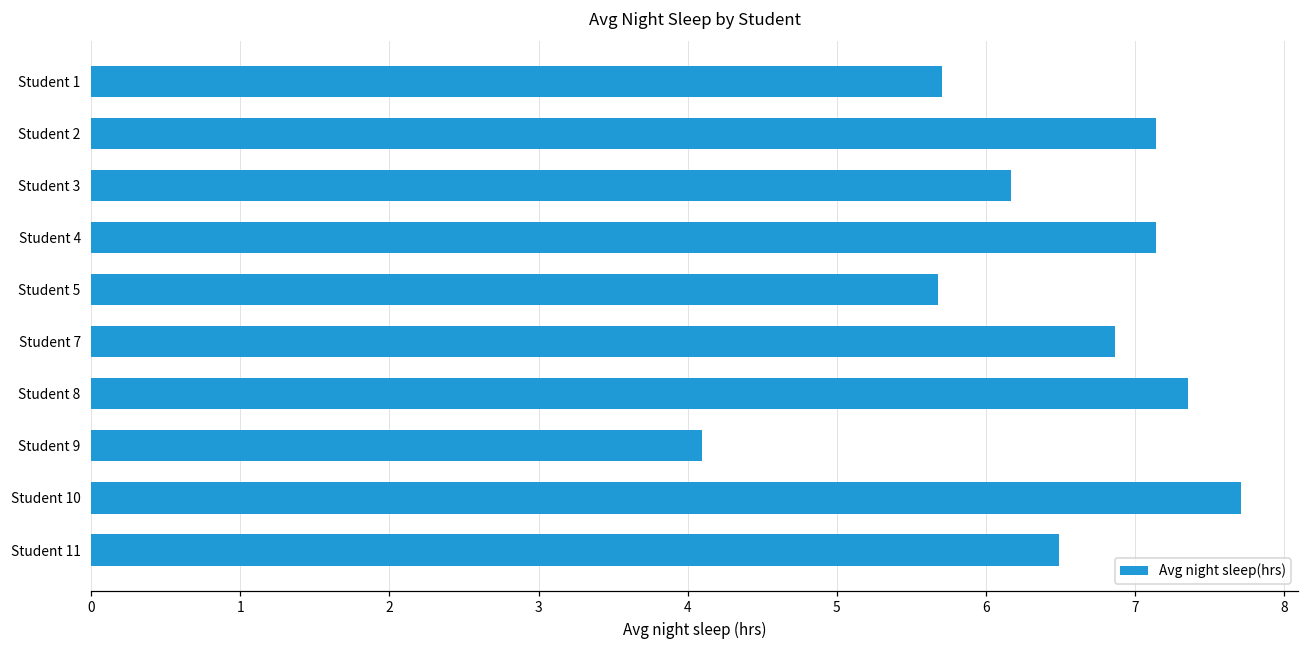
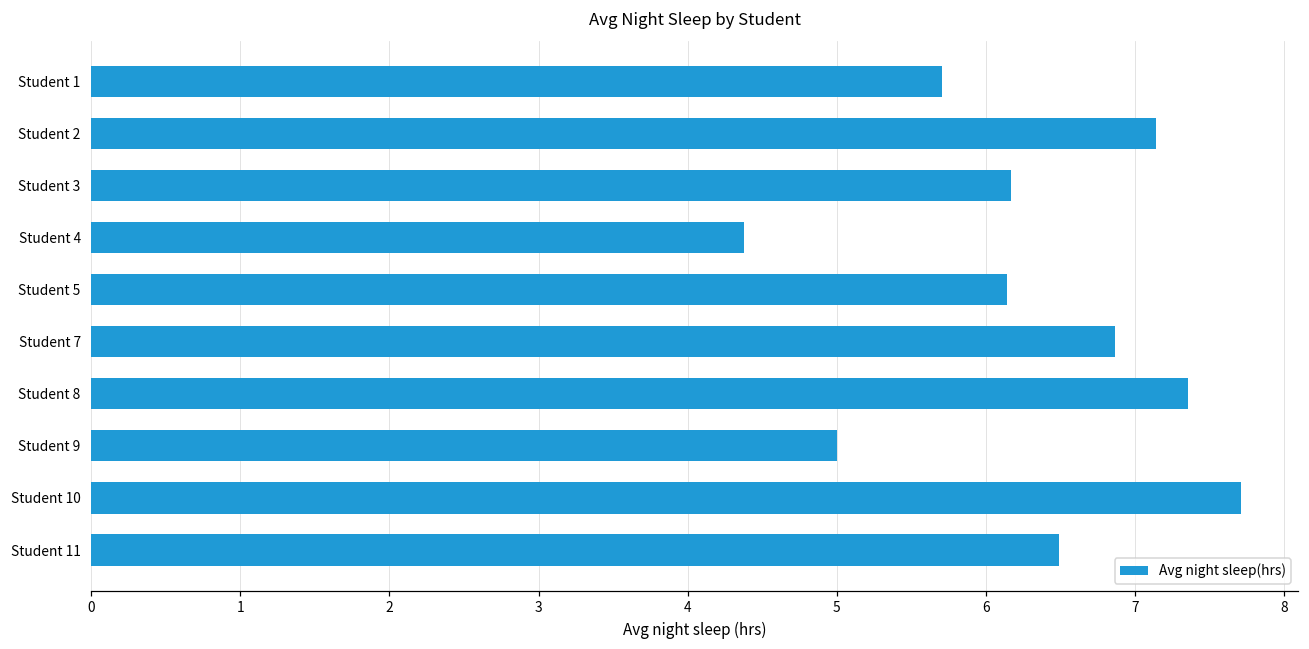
  {
    "Student 1": 5.71,
    "Student 2": 7.14,
    "Student 3": 6.17,
-   "Student 4": 7.14,
-   "Student 5": 5.68,
+   "Student 4": 4.38,
+   "Student 5": 6.14,
    "Student 7": 6.87,
    "Student 8": 7.36,
-   "Student 9": 4.1,
+   "Student 9": 5.0,
    "Student 10": 7.71,
    "Student 11": 6.49
  }
